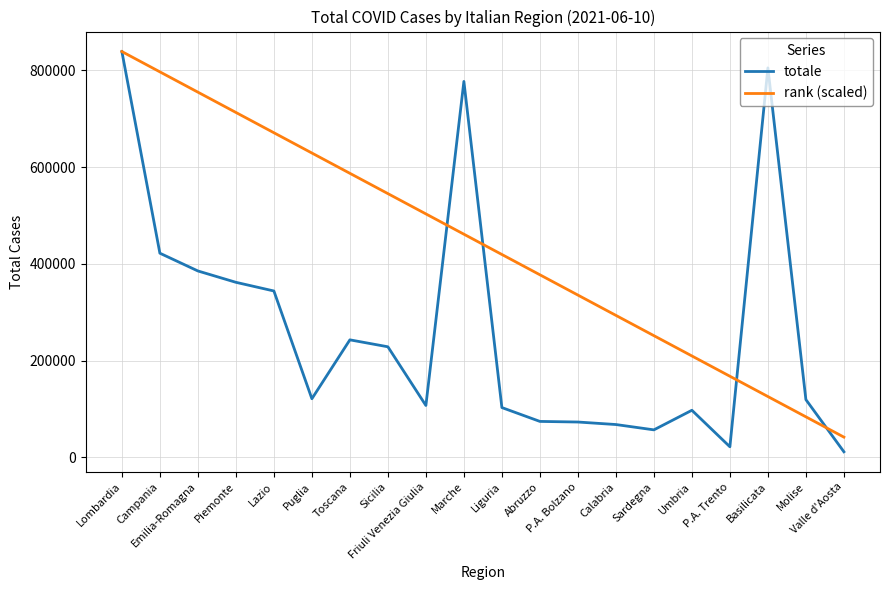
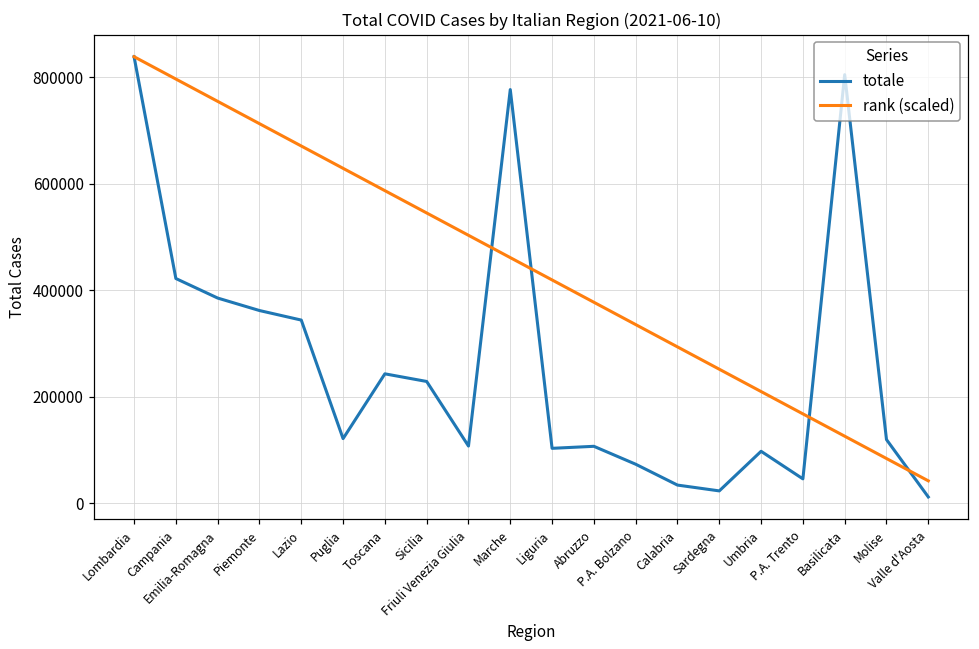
  {
    "totale": {
      "Campania": 420000,
      "Emilia-Romagna": 390000,
      "Piemonte": 360000,
      "Lazio": 340000,
      "Puglia": 120000,
      "Toscana": 240000,
      "Sicilia": 230000,
      "Friuli Venezia Giulia": 110000,
      "Marche": 780000,
      "Liguria": 100000,
-     "Abruzzo": 70000,
+     "Abruzzo": 110000,
      "P.A. Bolzano": 70000,
-     "Calabria": 70000,
-     "Sardegna": 60000,
+     "Calabria": 30000,
+     "Sardegna": 20000,
      "Umbria": 100000,
-     "P.A. Trento": 20000,
+     "P.A. Trento": 50000,
      "Molise": 120000,
      "Valle d'Aosta": 10000
    },
    "rank (scaled)": {
      "Campania": 800000,
      "Emilia-Romagna": 750000,
      "Piemonte": 710000,
      "Lazio": 670000,
      "Puglia": 630000,
      "Toscana": 590000,
      "Sicilia": 550000,
      "Friuli Venezia Giulia": 500000,
      "Marche": 460000,
      "Liguria": 420000,
      "Abruzzo": 380000,
      "P.A. Bolzano": 340000,
      "Calabria": 290000,
      "Sardegna": 250000,
      "Umbria": 210000,
      "P.A. Trento": 170000,
      "Basilicata": 130000,
      "Molise": 80000,
      "Valle d'Aosta": 40000
    }
  }
